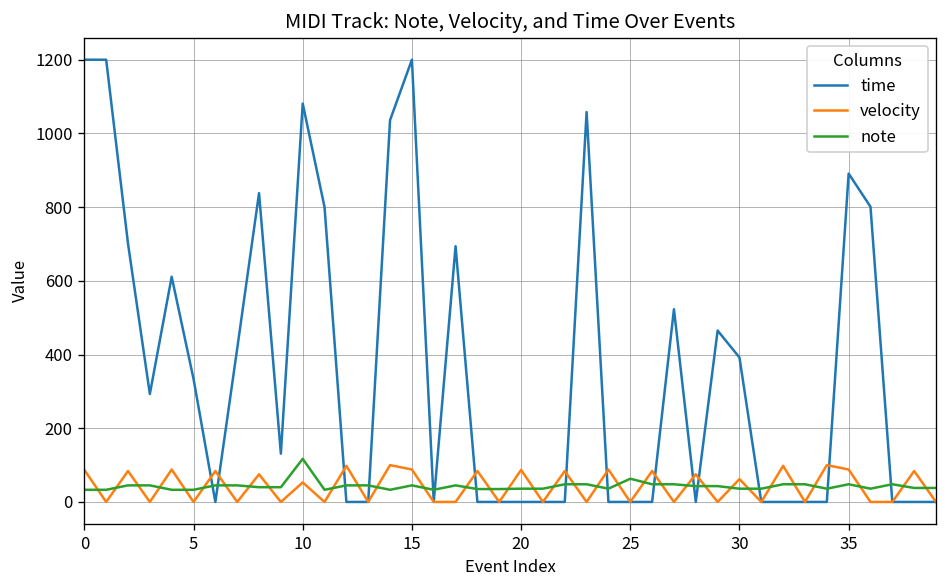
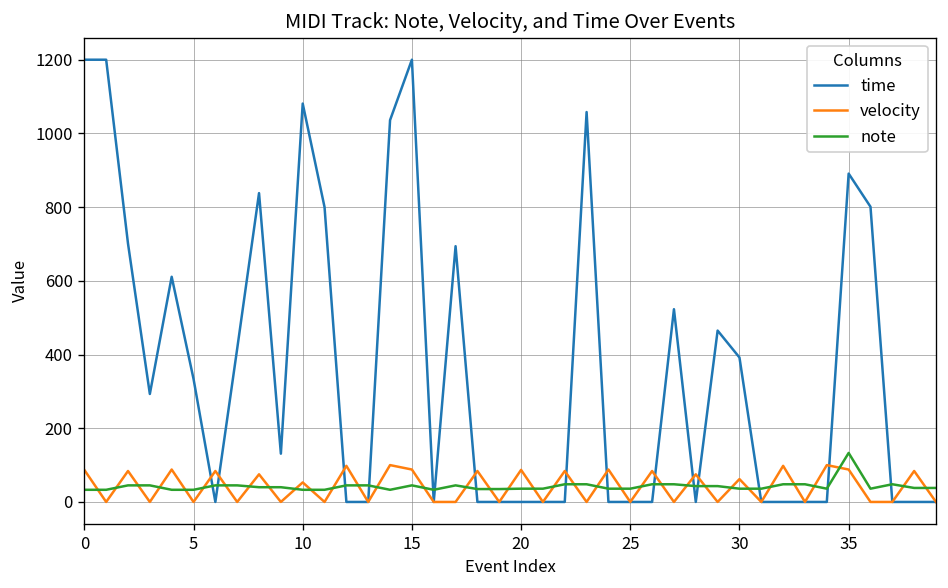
  {
    "time": {
      "0": 1200,
      "5": 330,
      "10": 1080,
      "15": 1200,
      "20": 0,
      "30": 390,
      "35": 890
    },
    "velocity": {
      "0": 90,
      "5": 0,
      "10": 50,
      "15": 90,
      "20": 90,
      "30": 60,
      "35": 90
    },
    "note": {
      "0": 30,
      "5": 30,
-     "10": 120,
+     "10": 30,
      "15": 50,
      "20": 40,
-     "25": 60,
+     "25": 40,
      "30": 40,
-     "35": 50
+     "35": 130
    }
  }
